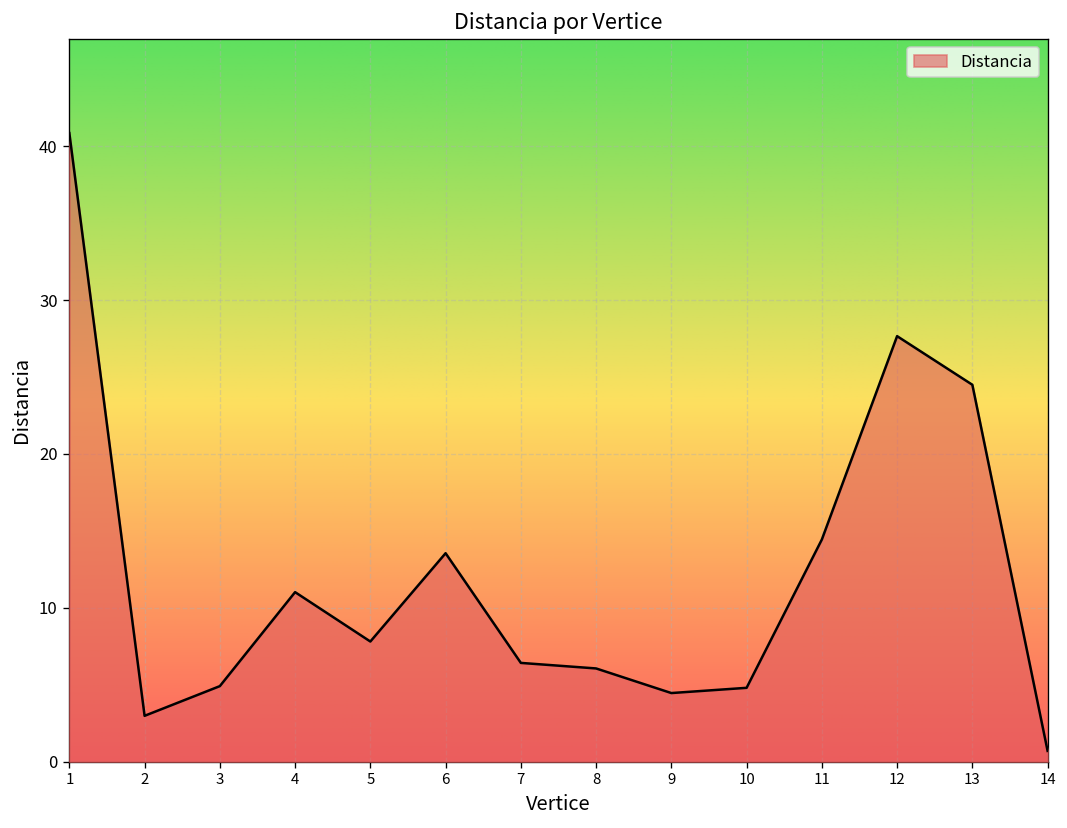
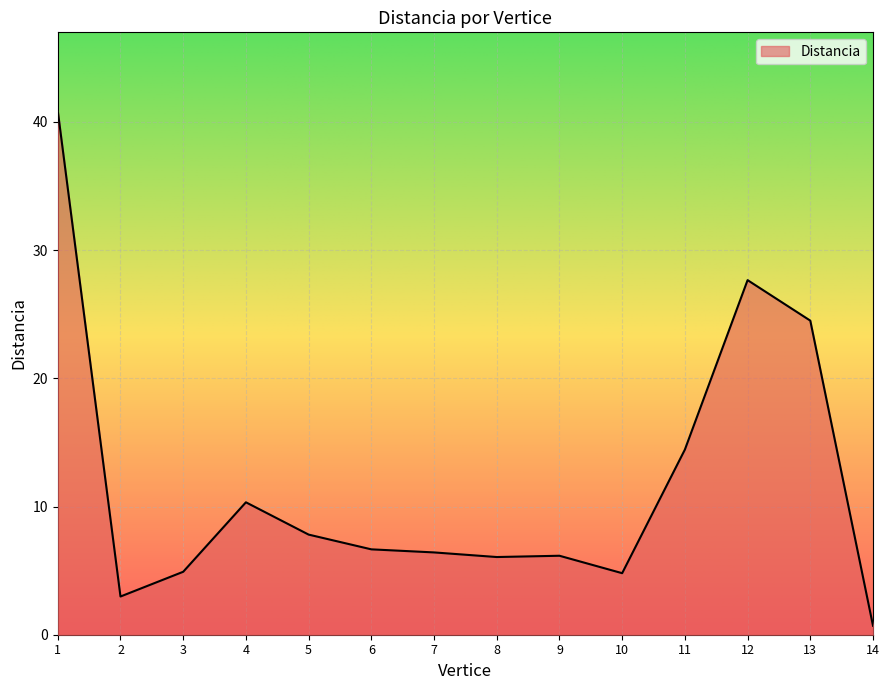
  {
    "1": 40.9,
    "2": 3.0,
    "3": 4.9,
-   "4": 11.0,
+   "4": 10.3,
    "5": 7.8,
-   "6": 13.6,
+   "6": 6.7,
    "7": 6.4,
    "8": 6.1,
-   "9": 4.5,
+   "9": 6.2,
    "10": 4.8,
    "11": 14.4,
    "12": 27.7,
    "13": 24.5,
    "14": 0.7
  }
